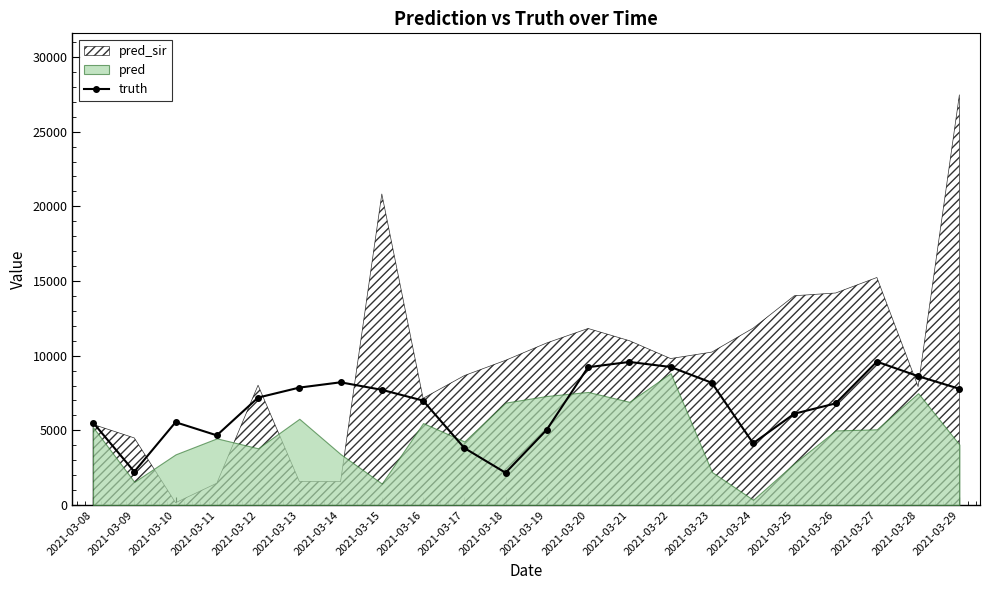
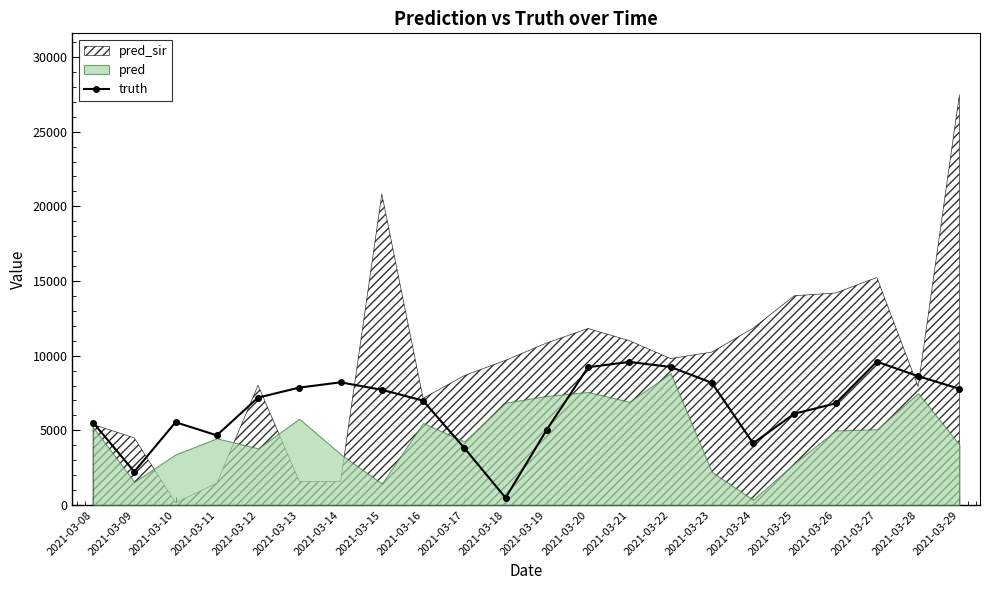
  {
    "truth": {
      "2021-03-09": 2200,
      "2021-03-10": 5500,
      "2021-03-11": 4700,
      "2021-03-12": 7200,
      "2021-03-13": 7900,
      "2021-03-14": 8200,
      "2021-03-15": 7700,
      "2021-03-17": 3800,
-     "2021-03-18": 2200,
+     "2021-03-18": 500,
      "2021-03-19": 5100,
      "2021-03-20": 9200,
      "2021-03-21": 9600,
      "2021-03-22": 9200,
      "2021-03-23": 8200,
      "2021-03-24": 4100,
      "2021-03-25": 6100,
      "2021-03-26": 6800,
      "2021-03-27": 9600,
      "2021-03-28": 8600,
      "2021-03-29": 7800
    },
    "pred_sir": {
      "2021-03-09": 4500,
      "2021-03-11": 1500,
      "2021-03-12": 8000,
      "2021-03-13": 1600,
      "2021-03-14": 1600,
      "2021-03-15": 20800,
      "2021-03-17": 8700,
      "2021-03-18": 9700,
      "2021-03-19": 10900,
      "2021-03-20": 11800,
      "2021-03-21": 11000,
      "2021-03-22": 9800,
      "2021-03-23": 10200,
      "2021-03-24": 11800,
      "2021-03-25": 14000,
      "2021-03-26": 14200,
      "2021-03-27": 15200,
      "2021-03-28": 7900,
      "2021-03-29": 27500
    },
    "pred": {
      "2021-03-08": 5200,
      "2021-03-09": 1600,
      "2021-03-10": 3400,
      "2021-03-11": 4500,
      "2021-03-12": 3800,
      "2021-03-13": 5800,
      "2021-03-14": 3400,
      "2021-03-15": 1400,
      "2021-03-16": 5500,
      "2021-03-17": 4300,
      "2021-03-18": 6900,
      "2021-03-19": 7300,
      "2021-03-20": 7600,
      "2021-03-21": 6900,
      "2021-03-22": 8800,
      "2021-03-23": 2200,
      "2021-03-24": 300,
      "2021-03-25": 2800,
      "2021-03-26": 5000,
      "2021-03-27": 5100,
      "2021-03-28": 7500,
      "2021-03-29": 4000
    }
  }
